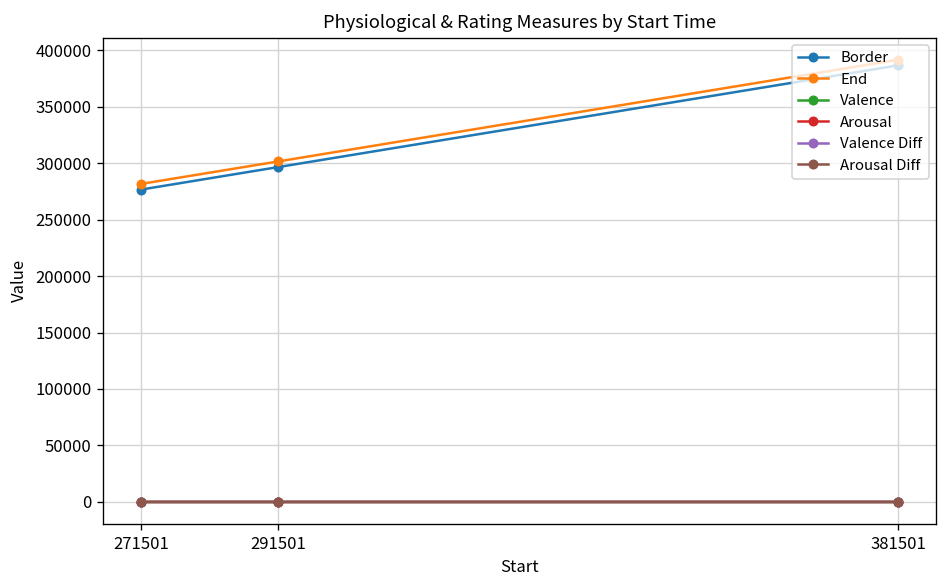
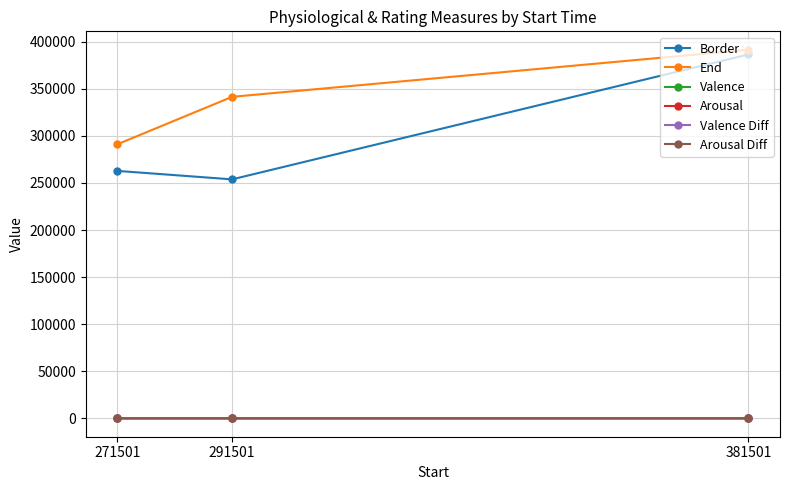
  {
    "Border": {
-     "271501": 280000,
-     "291501": 300000
+     "271501": 260000,
+     "291501": 250000
    },
    "End": {
-     "271501": 280000,
-     "291501": 300000
+     "271501": 290000,
+     "291501": 340000
    },
    "Arousal Diff": {
      "271501": 0,
      "291501": 0,
      "381501": 0
    }
  }
